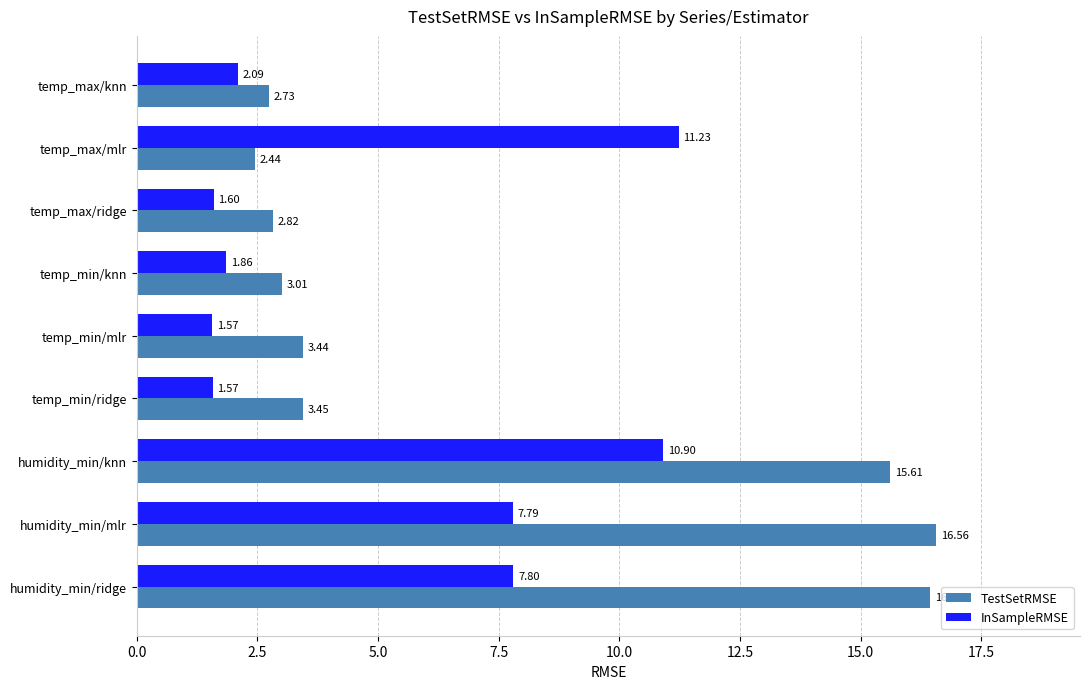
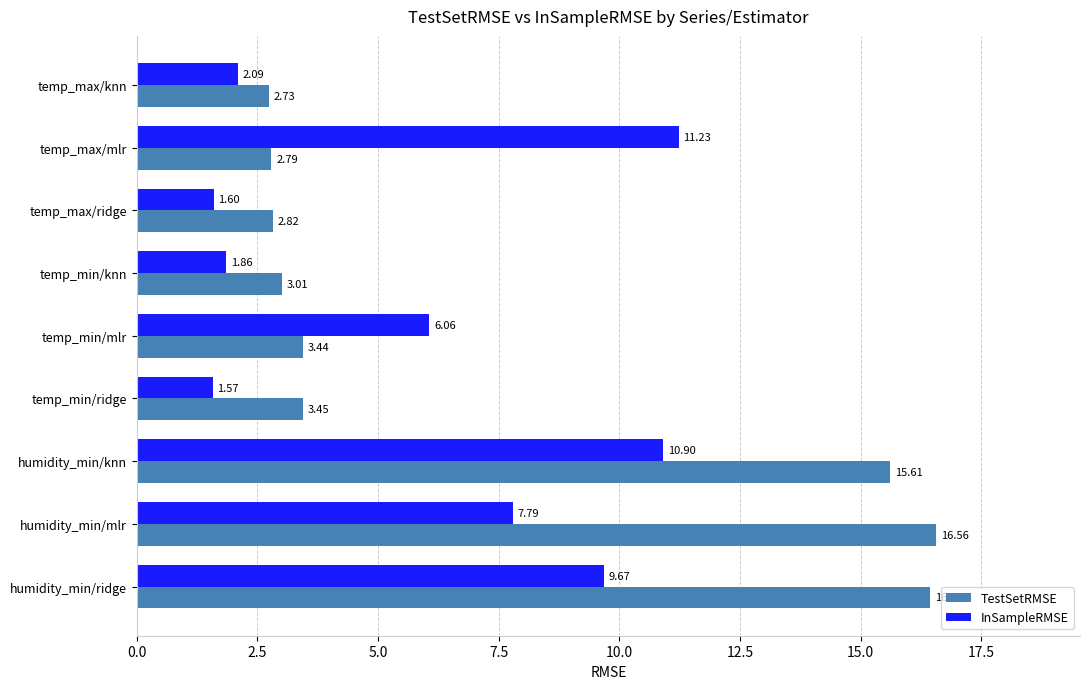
  {
    "TestSetRMSE": {
      "temp_max/knn": 2.73,
-     "temp_max/mlr": 2.44,
+     "temp_max/mlr": 2.79,
      "temp_max/ridge": 2.82,
      "temp_min/knn": 3.01,
      "temp_min/mlr": 3.44,
      "temp_min/ridge": 3.45,
      "humidity_min/knn": 15.61,
      "humidity_min/mlr": 16.56
    },
    "InSampleRMSE": {
      "temp_max/knn": 2.09,
      "temp_max/mlr": 11.23,
      "temp_max/ridge": 1.60,
      "temp_min/knn": 1.86,
-     "temp_min/mlr": 1.57,
+     "temp_min/mlr": 6.06,
      "temp_min/ridge": 1.57,
      "humidity_min/knn": 10.90,
      "humidity_min/mlr": 7.79,
-     "humidity_min/ridge": 7.80
+     "humidity_min/ridge": 9.67
    }
  }
